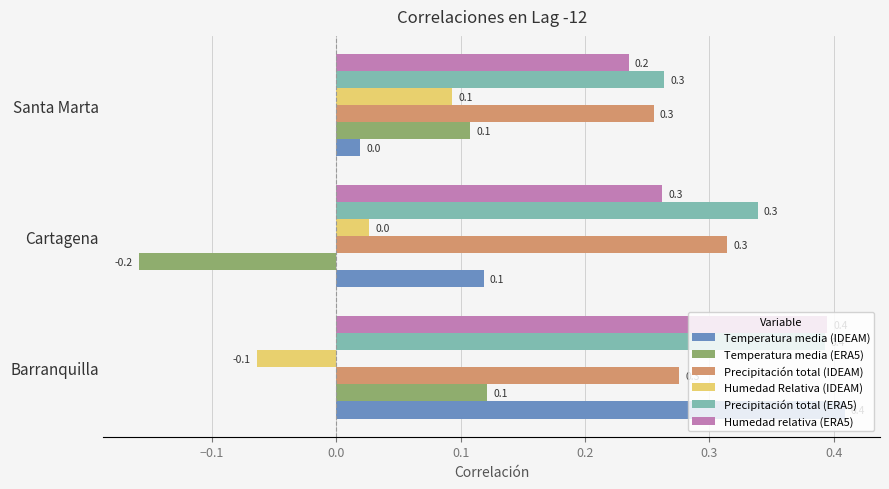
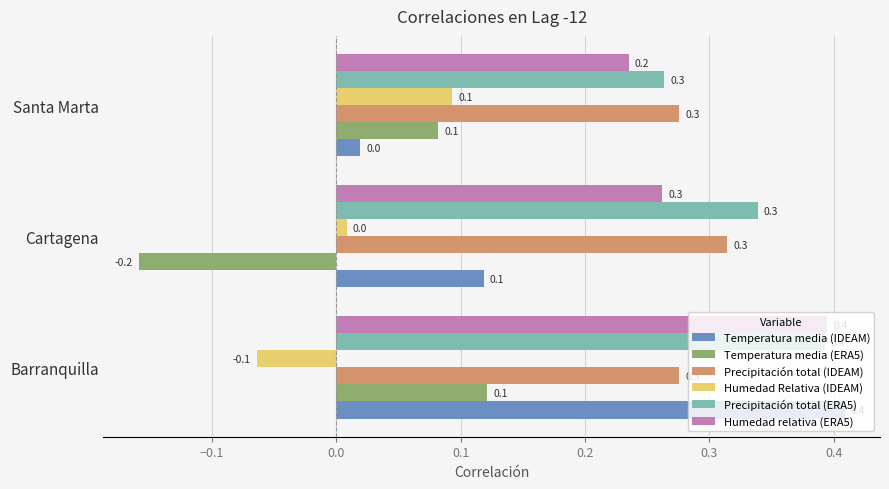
  {
    "Temperatura media (ERA5)": {
-     "Santa Marta": 0.108
+     "Santa Marta": 0.082
    },
    "Precipitación total (IDEAM)": {
-     "Santa Marta": 0.255
+     "Santa Marta": 0.276
    },
    "Humedad Relativa (IDEAM)": {
-     "Cartagena": 0.026
+     "Cartagena": 0.008
    },
    "Humedad relativa (ERA5)": {
      "Santa Marta": 0.2,
      "Cartagena": 0.3
    }
  }
